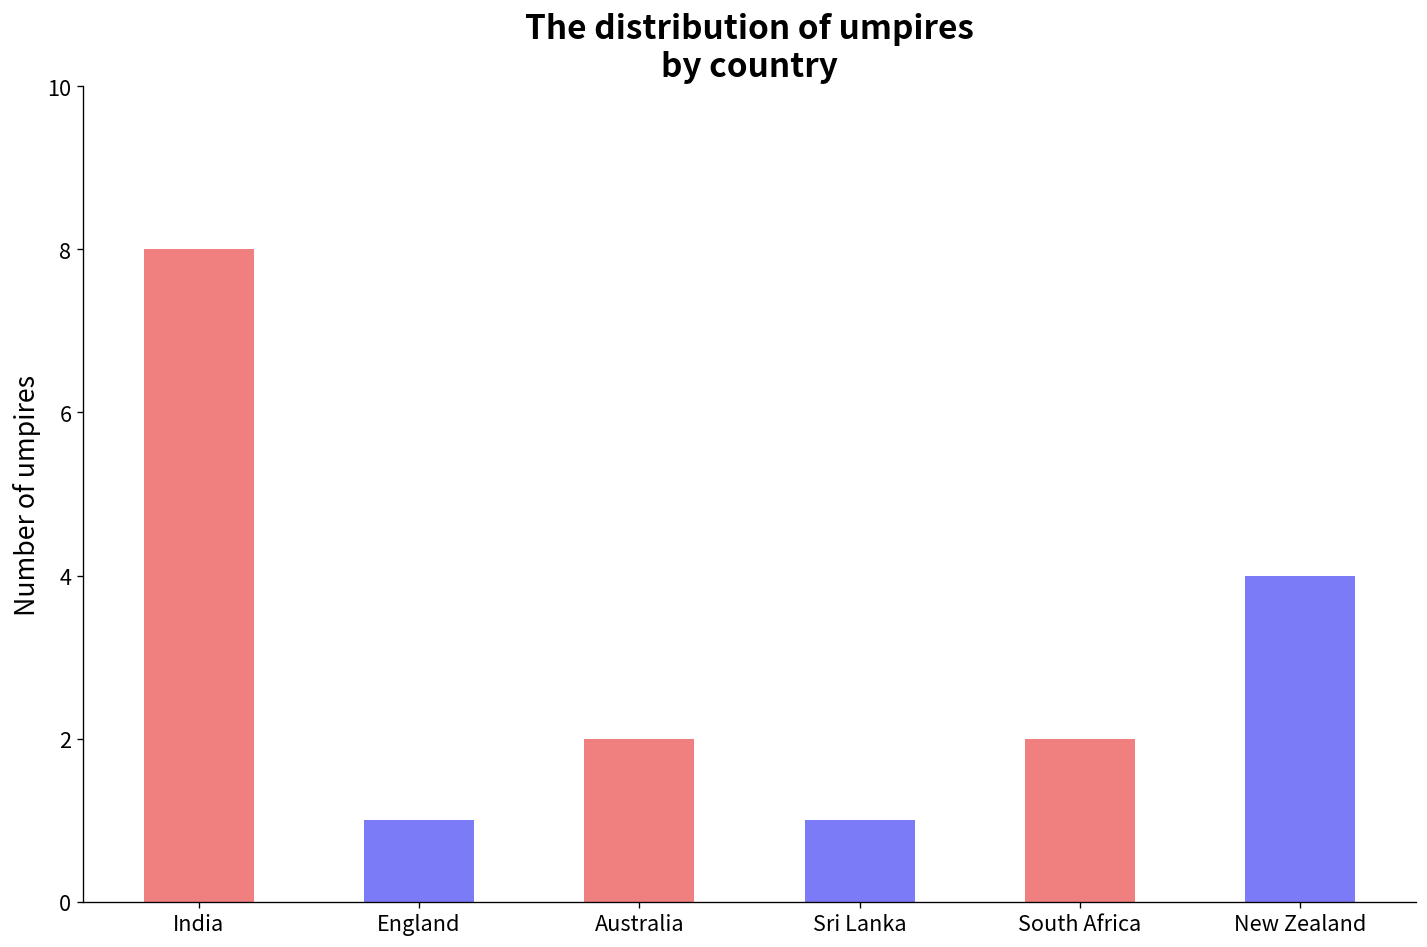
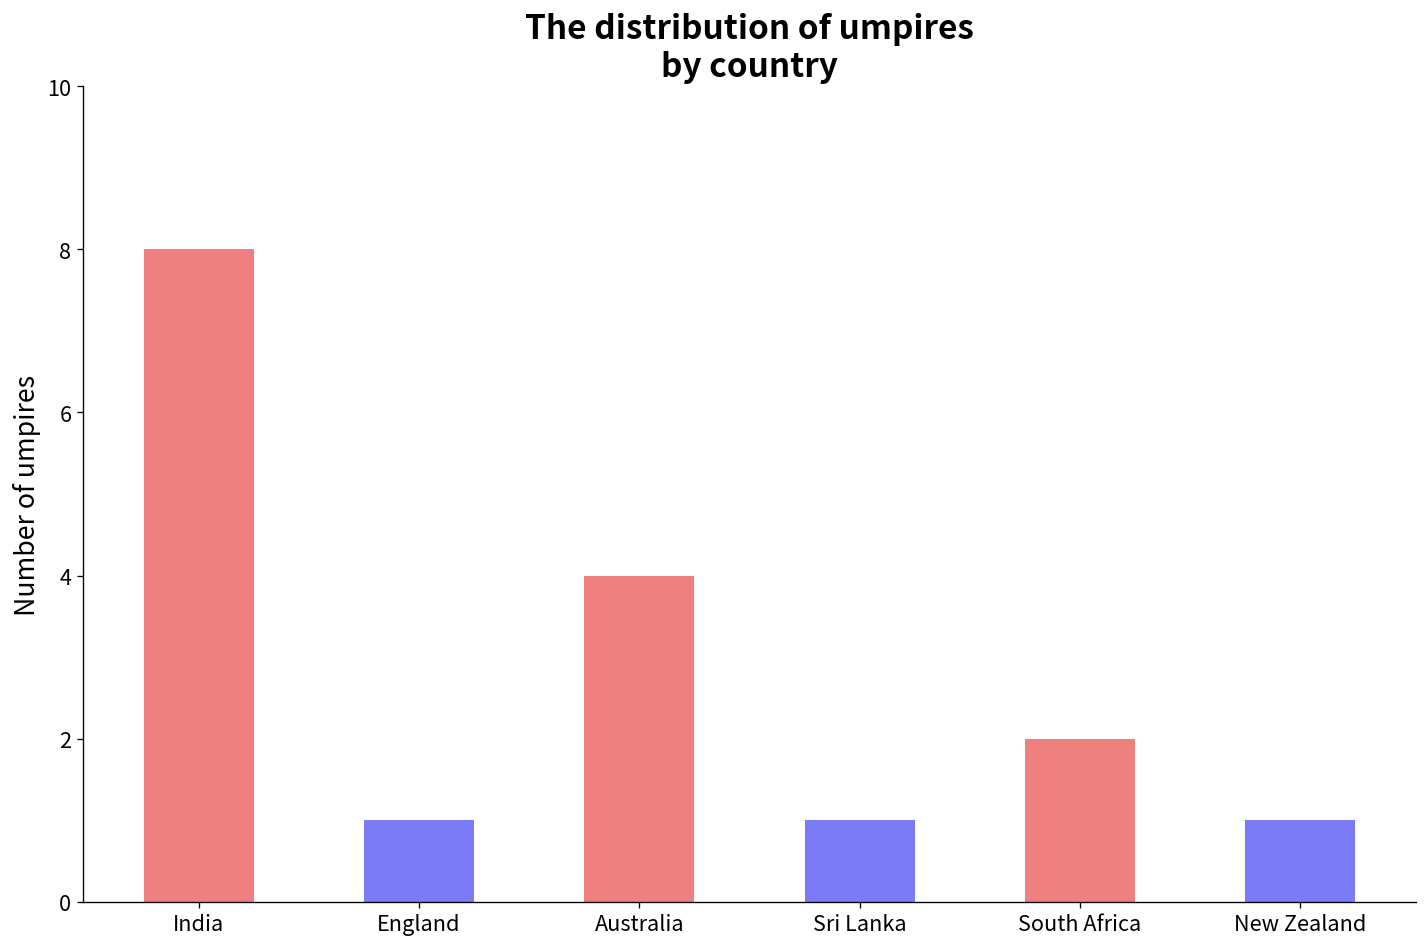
  {
    "India": 8,
    "England": 1,
-   "Australia": 2,
+   "Australia": 4,
    "Sri Lanka": 1,
    "South Africa": 2,
-   "New Zealand": 4
+   "New Zealand": 1
  }
